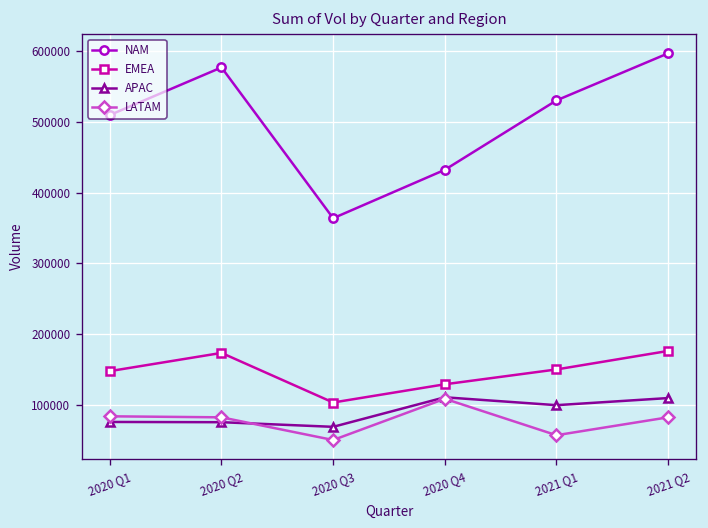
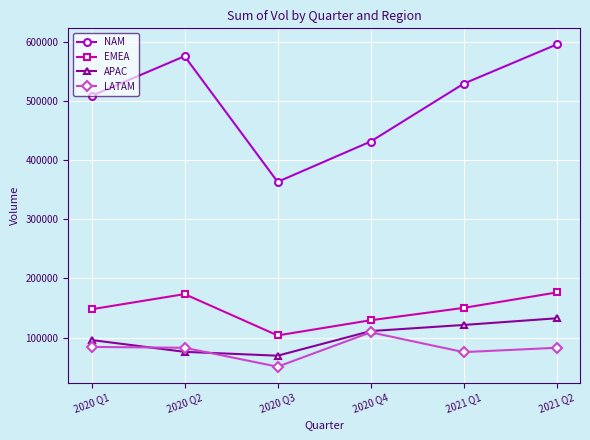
  {
    "APAC": {
-     "2020 Q1": 80000,
+     "2020 Q1": 100000,
      "2020 Q2": 80000,
      "2020 Q3": 70000,
-     "2021 Q1": 100000,
-     "2021 Q2": 110000
+     "2021 Q1": 120000,
+     "2021 Q2": 130000
    },
    "LATAM": {
      "2020 Q1": 80000,
      "2020 Q2": 80000,
      "2020 Q3": 50000,
-     "2021 Q1": 60000,
+     "2021 Q1": 80000,
      "2021 Q2": 80000
    }
  }
